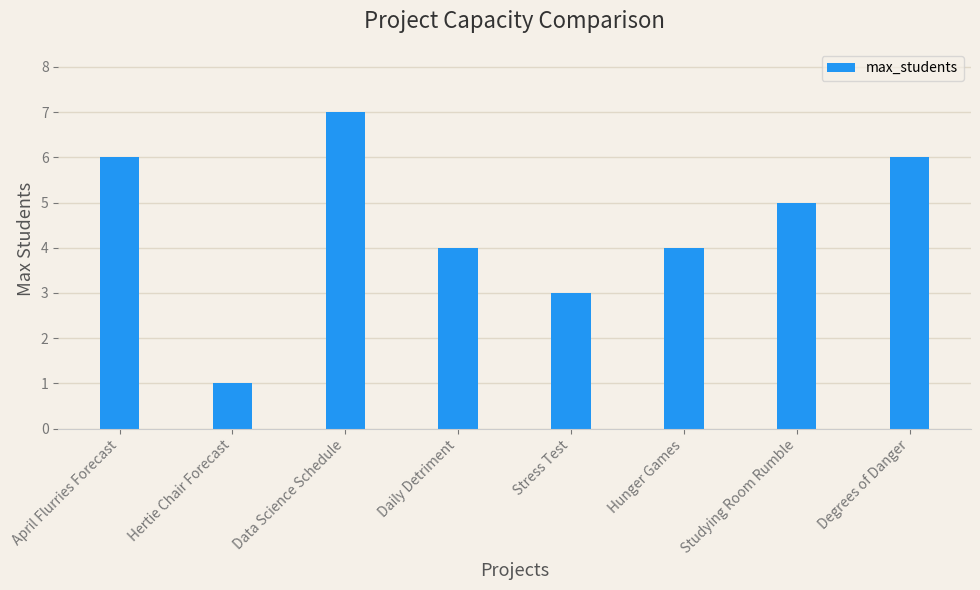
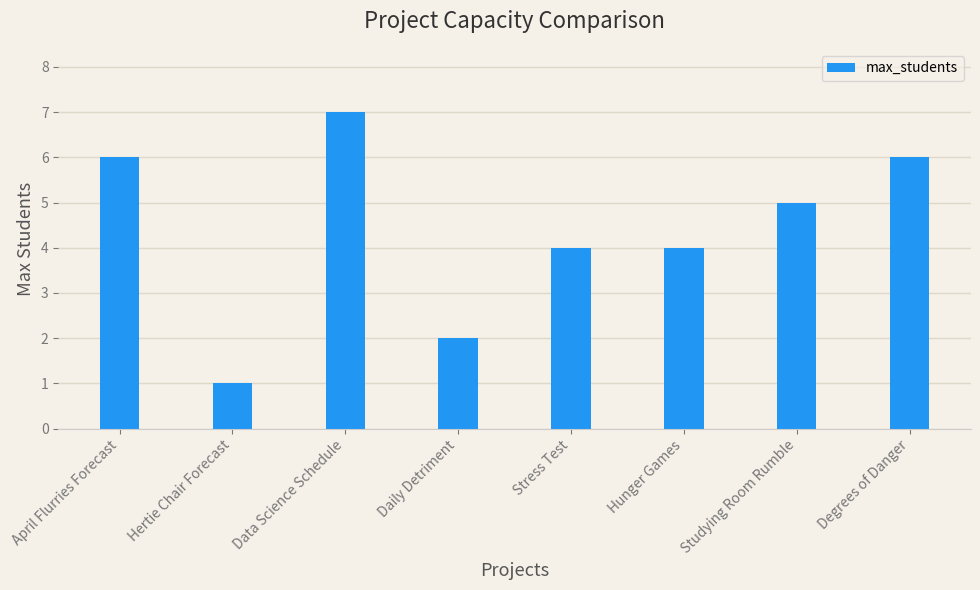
  {
    "April Flurries Forecast": 6,
    "Hertie Chair Forecast": 1,
    "Data Science Schedule": 7,
-   "Daily Detriment": 4,
-   "Stress Test": 3,
+   "Daily Detriment": 2,
+   "Stress Test": 4,
    "Hunger Games": 4,
    "Studying Room Rumble": 5,
    "Degrees of Danger": 6
  }
